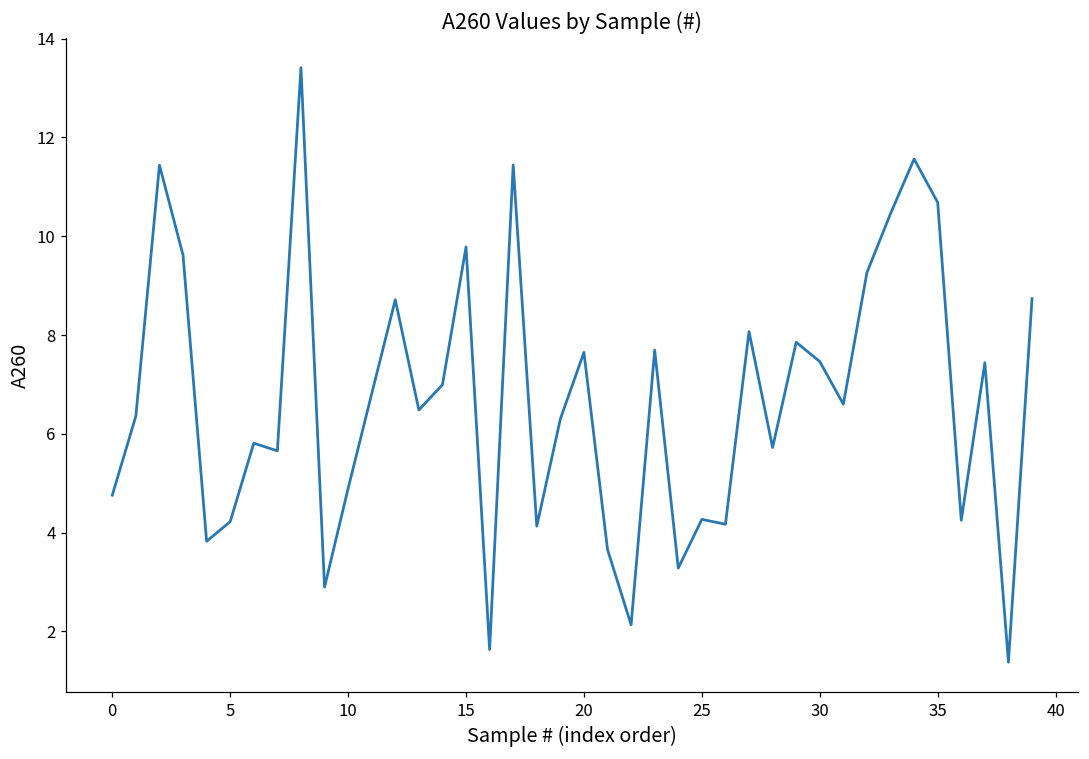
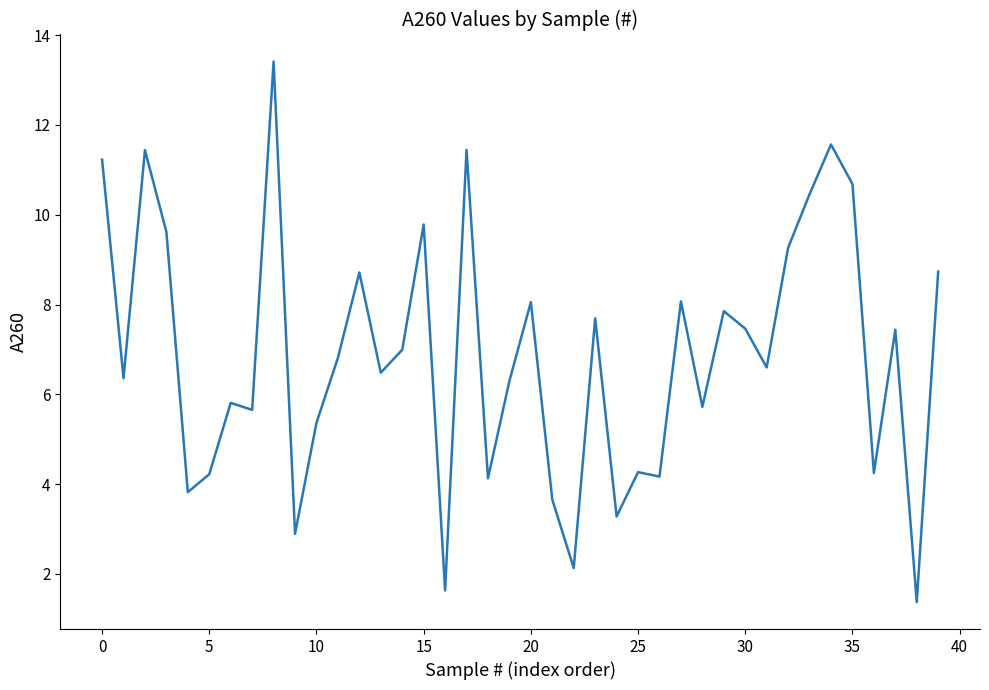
  {
-   "0": 4.8,
+   "0": 11.2,
    "5": 4.2,
-   "10": 4.9,
+   "10": 5.4,
    "15": 9.8,
-   "20": 7.6,
+   "20": 8.1,
    "25": 4.3,
    "30": 7.5,
    "35": 10.7
  }
